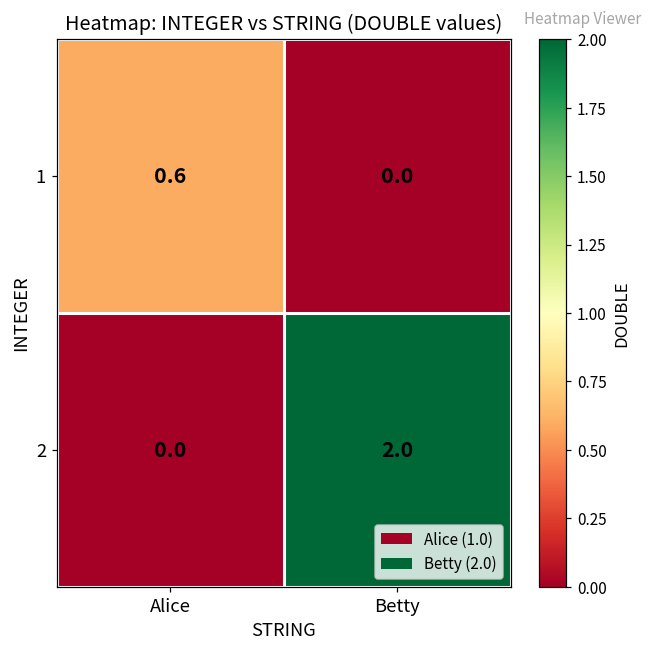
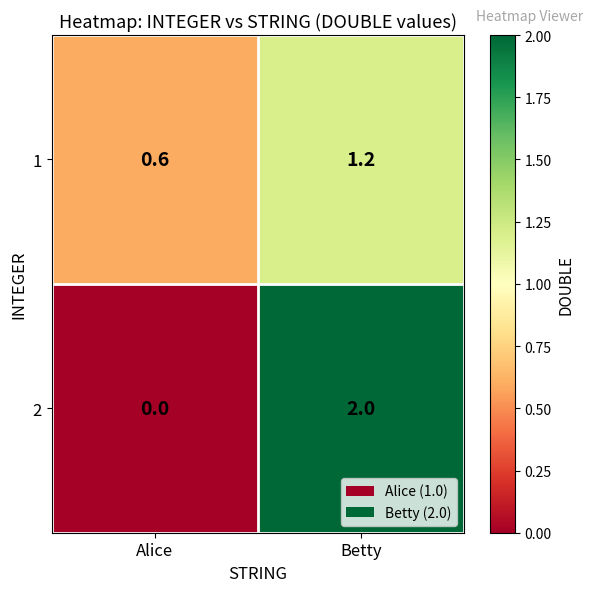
  {
    "1": {
      "Alice": 0.6,
-     "Betty": 0.0
+     "Betty": 1.2
    },
    "2": {
      "Alice": 0.0,
      "Betty": 2.0
    }
  }
